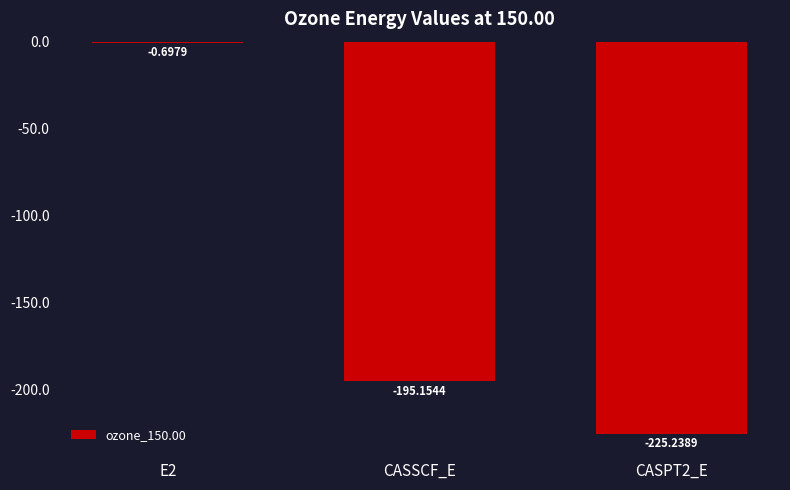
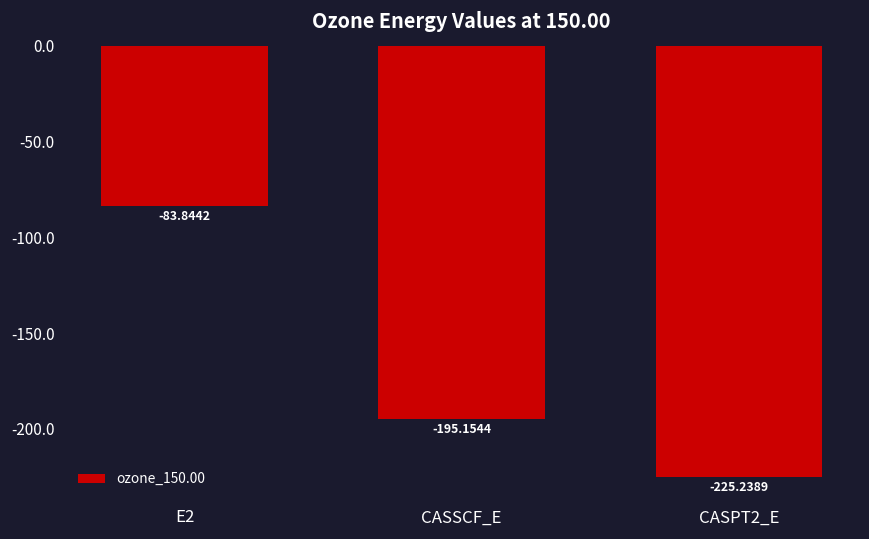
  {
-   "E2": -0.6979,
+   "E2": -83.8442,
    "CASSCF_E": -195.1544,
    "CASPT2_E": -225.2389
  }
